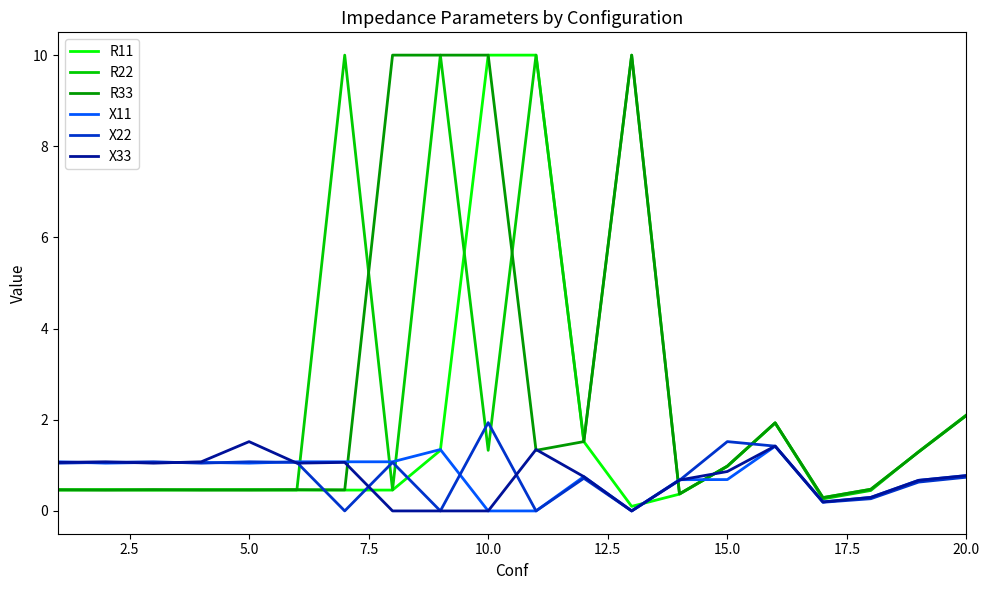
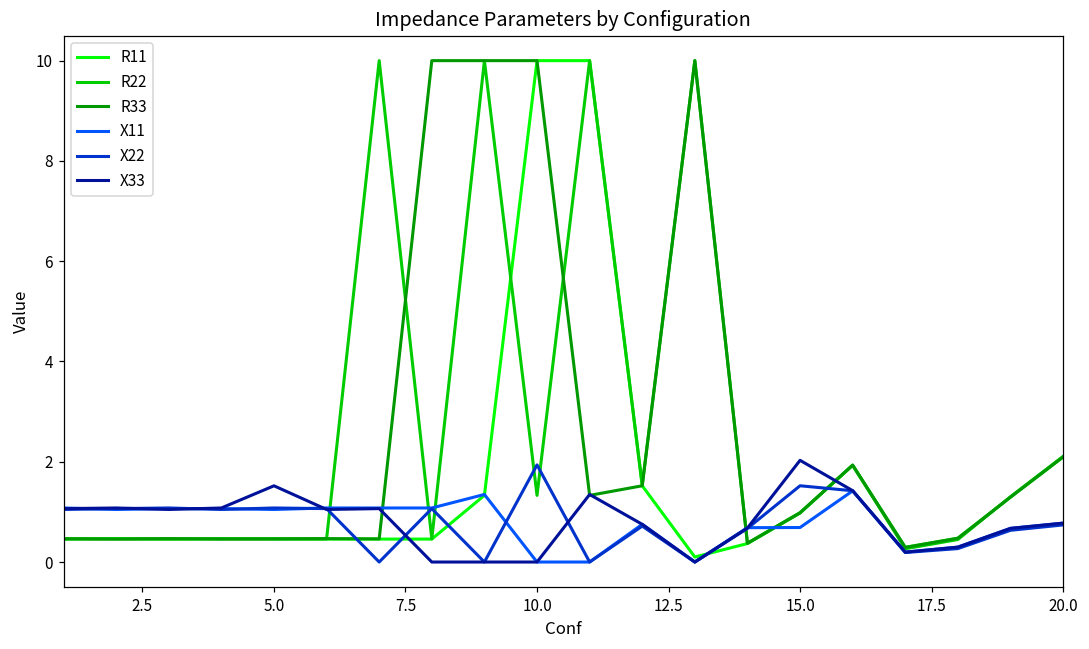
  {
    "X11": {
      "15.0": 0.7
    },
    "X22": {
      "10.0": 1.9,
      "15.0": 1.5
    },
    "X33": {
      "5.0": 1.5,
-     "15.0": 0.9
+     "15.0": 2.0
    }
  }
